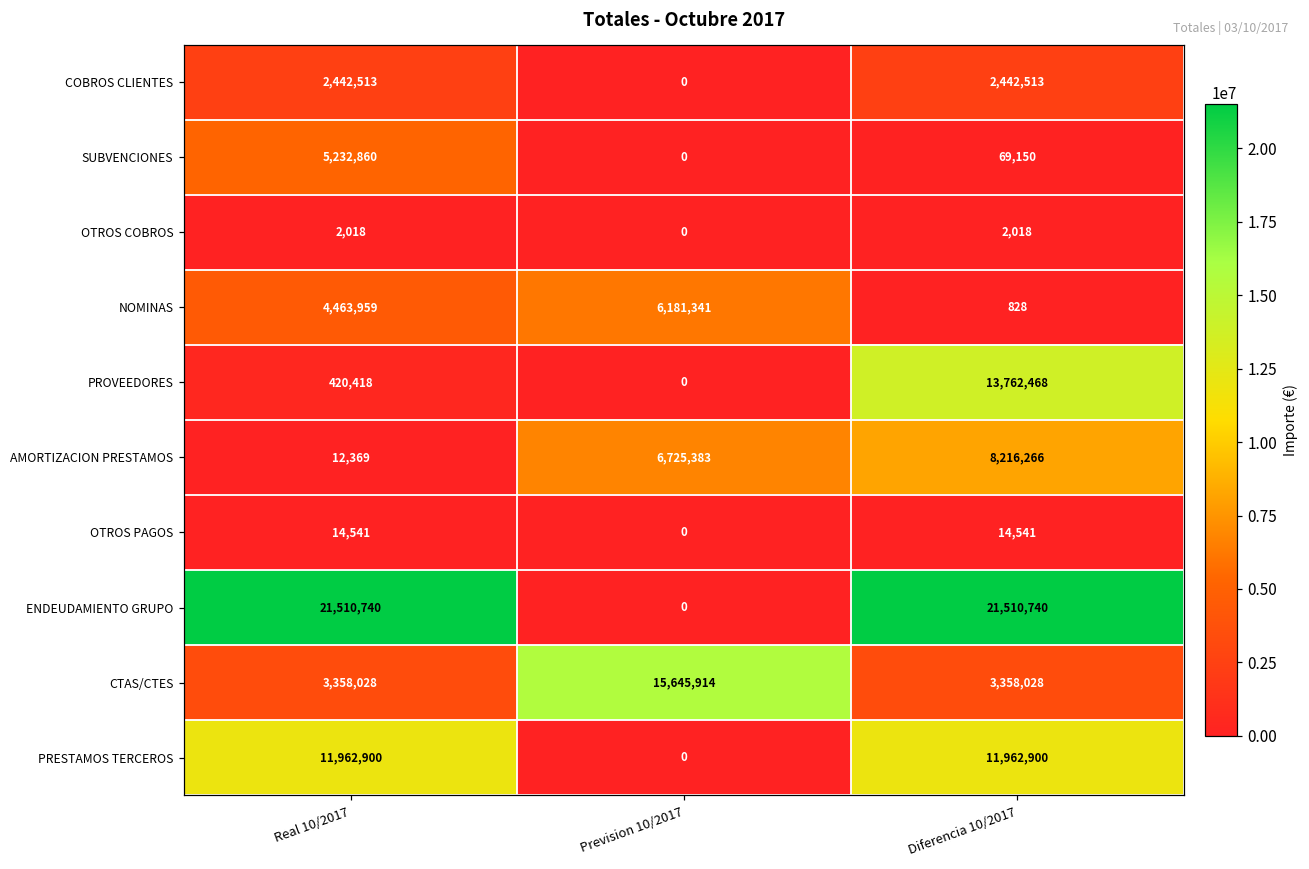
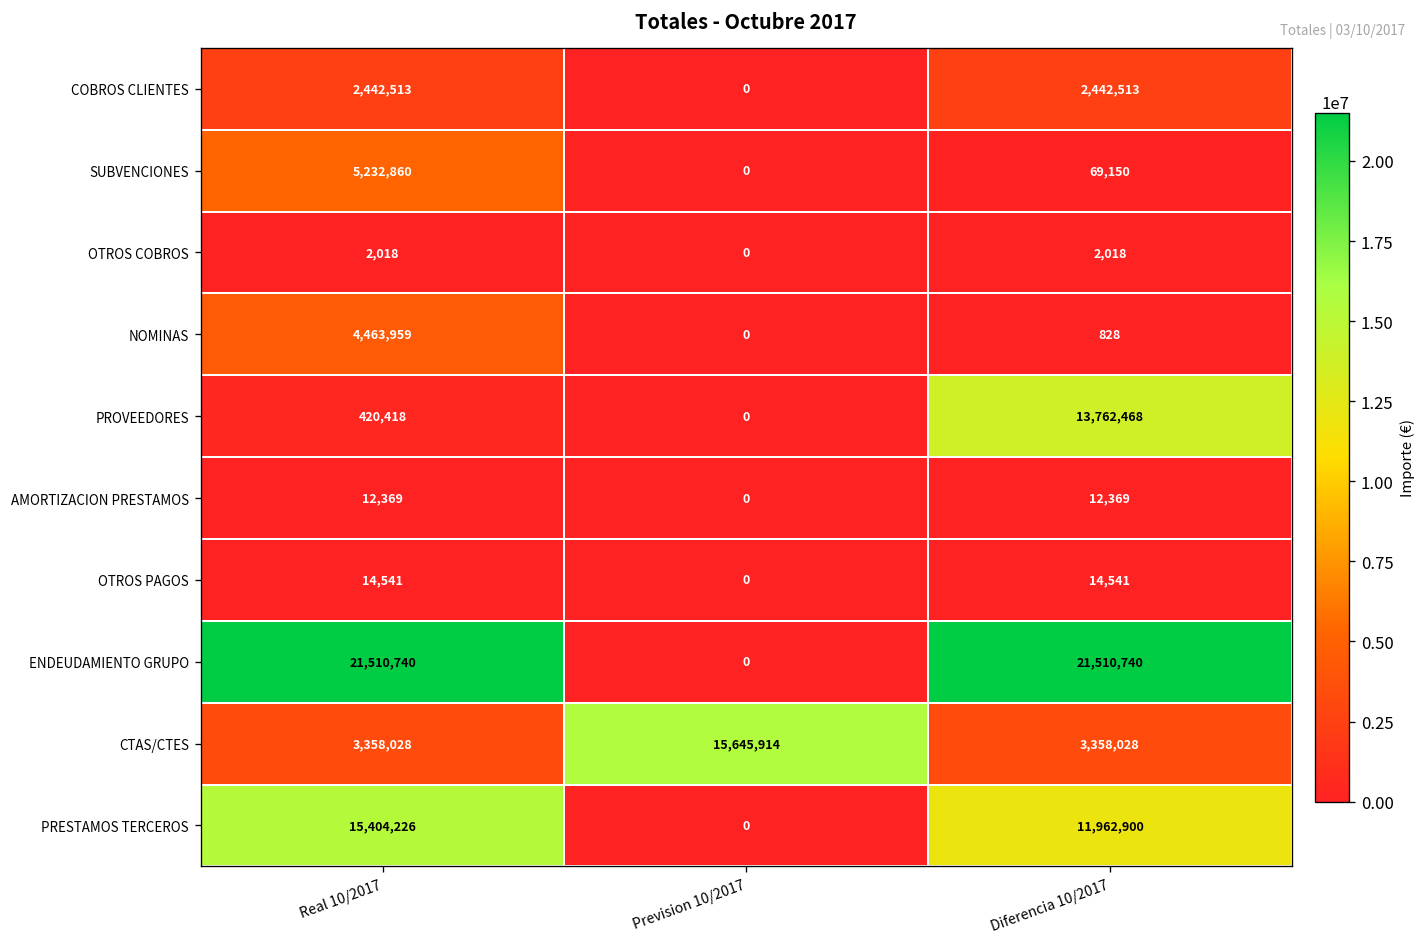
  {
    "COBROS CLIENTES": {
      "Real 10/2017": "2,442,513",
      "Prevision 10/2017": "0",
      "Diferencia 10/2017": "2,442,513"
    },
    "SUBVENCIONES": {
      "Real 10/2017": "5,232,860",
      "Prevision 10/2017": "0",
      "Diferencia 10/2017": "69,150"
    },
    "OTROS COBROS": {
      "Real 10/2017": "2,018",
      "Prevision 10/2017": "0",
      "Diferencia 10/2017": "2,018"
    },
    "NOMINAS": {
      "Real 10/2017": "4,463,959",
-     "Prevision 10/2017": "6,181,341",
+     "Prevision 10/2017": "0",
      "Diferencia 10/2017": "828"
    },
    "PROVEEDORES": {
      "Real 10/2017": "420,418",
      "Prevision 10/2017": "0",
      "Diferencia 10/2017": "13,762,468"
    },
    "AMORTIZACION PRESTAMOS": {
      "Real 10/2017": "12,369",
-     "Prevision 10/2017": "6,725,383",
-     "Diferencia 10/2017": "8,216,266"
+     "Prevision 10/2017": "0",
+     "Diferencia 10/2017": "12,369"
    },
    "OTROS PAGOS": {
      "Real 10/2017": "14,541",
      "Prevision 10/2017": "0",
      "Diferencia 10/2017": "14,541"
    },
    "ENDEUDAMIENTO GRUPO": {
      "Real 10/2017": "21,510,740",
      "Prevision 10/2017": "0",
      "Diferencia 10/2017": "21,510,740"
    },
    "CTAS/CTES": {
      "Real 10/2017": "3,358,028",
      "Prevision 10/2017": "15,645,914",
      "Diferencia 10/2017": "3,358,028"
    },
    "PRESTAMOS TERCEROS": {
-     "Real 10/2017": "11,962,900",
+     "Real 10/2017": "15,404,226",
      "Prevision 10/2017": "0",
      "Diferencia 10/2017": "11,962,900"
    }
  }
